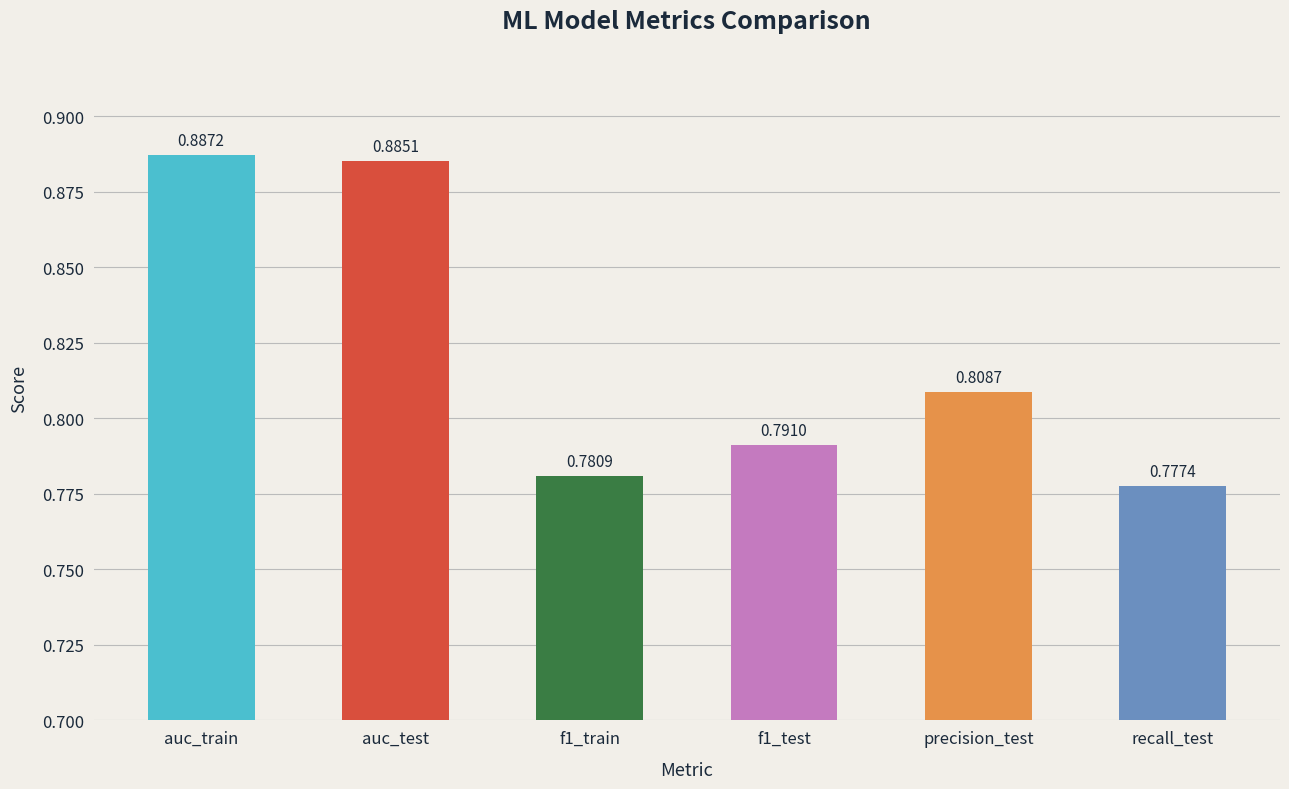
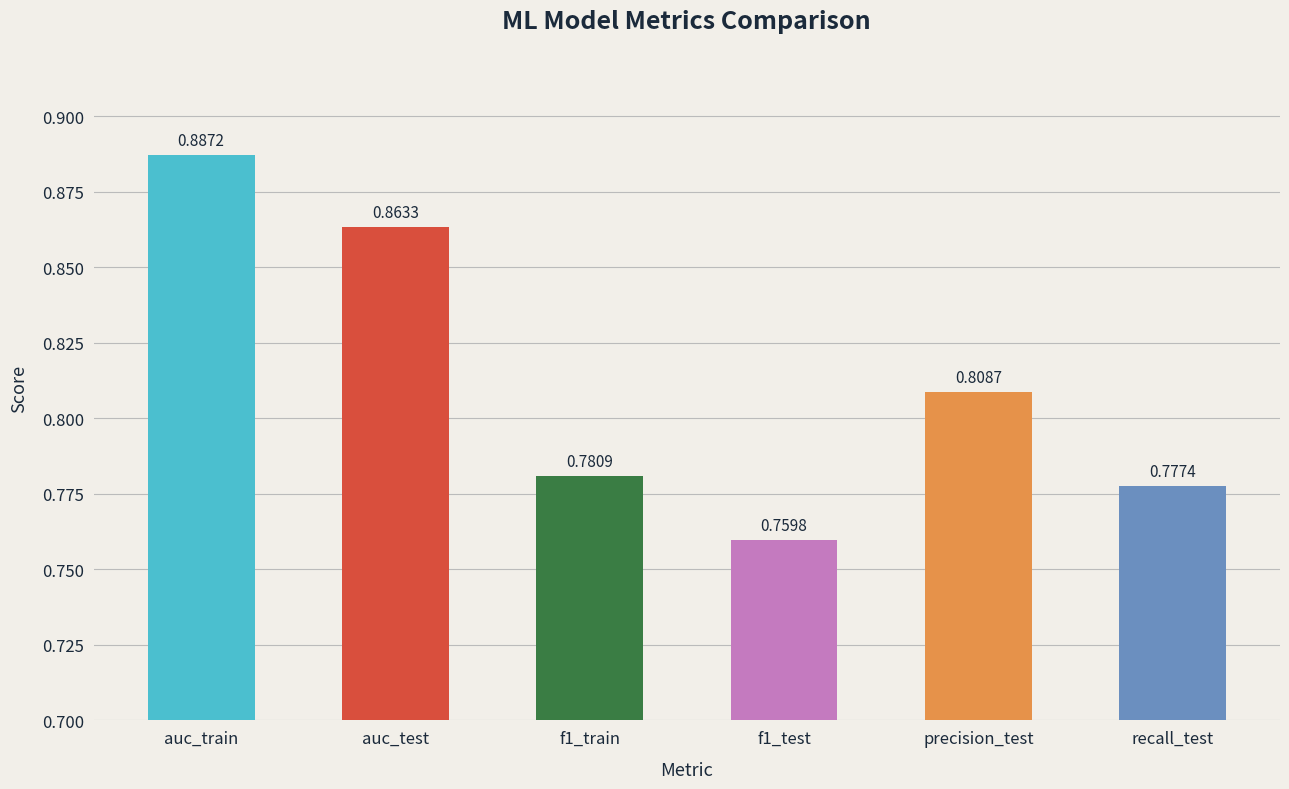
  {
    "auc_train": 0.8872,
-   "auc_test": 0.8851,
+   "auc_test": 0.8633,
    "f1_train": 0.7809,
-   "f1_test": 0.7910,
+   "f1_test": 0.7598,
    "precision_test": 0.8087,
    "recall_test": 0.7774
  }
